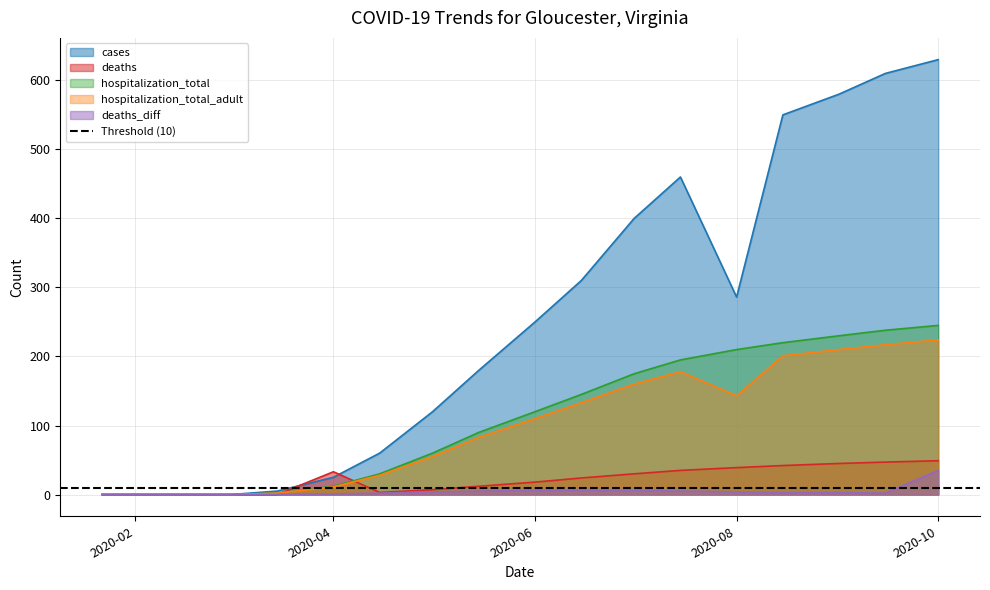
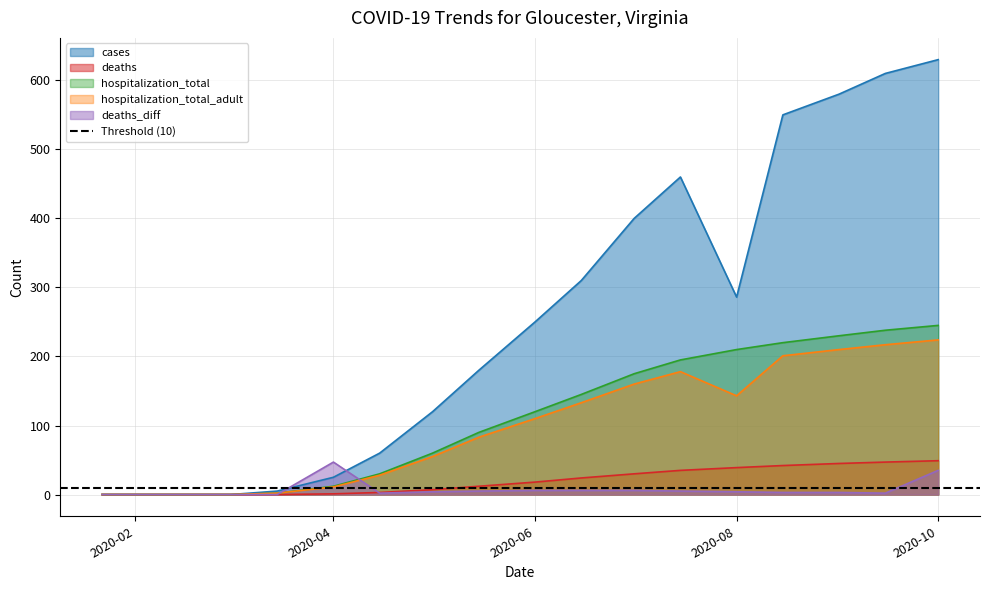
  {
    "cases": {
      "2020-04": 30,
      "2020-06": 250,
      "2020-08": 290,
      "2020-10": 630
    },
    "deaths": {
-     "2020-04": 30,
+     "2020-04": 0,
      "2020-06": 20,
      "2020-08": 40,
      "2020-10": 50
    },
    "hospitalization_total": {
      "2020-06": 120,
      "2020-08": 210,
      "2020-10": 250
    },
    "hospitalization_total_adult": {
      "2020-06": 110,
      "2020-08": 140,
      "2020-10": 220
    },
    "deaths_diff": {
-     "2020-04": 0,
+     "2020-04": 50,
      "2020-06": 10,
      "2020-08": 0,
      "2020-10": 40
    }
  }
